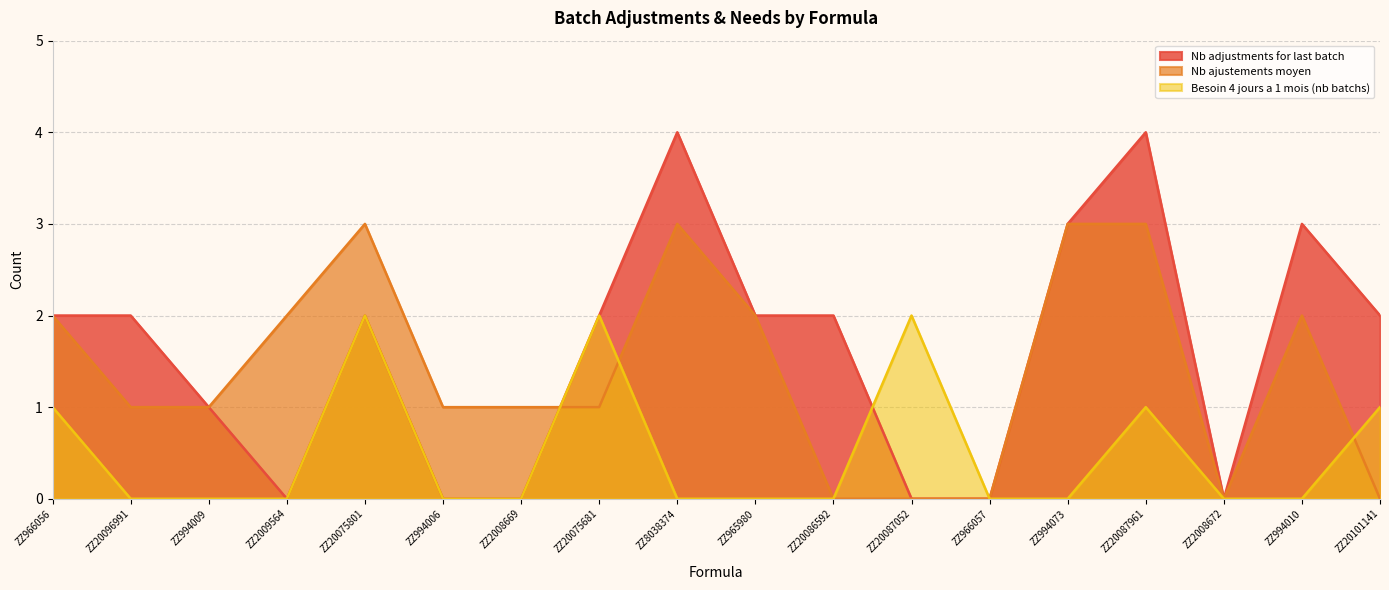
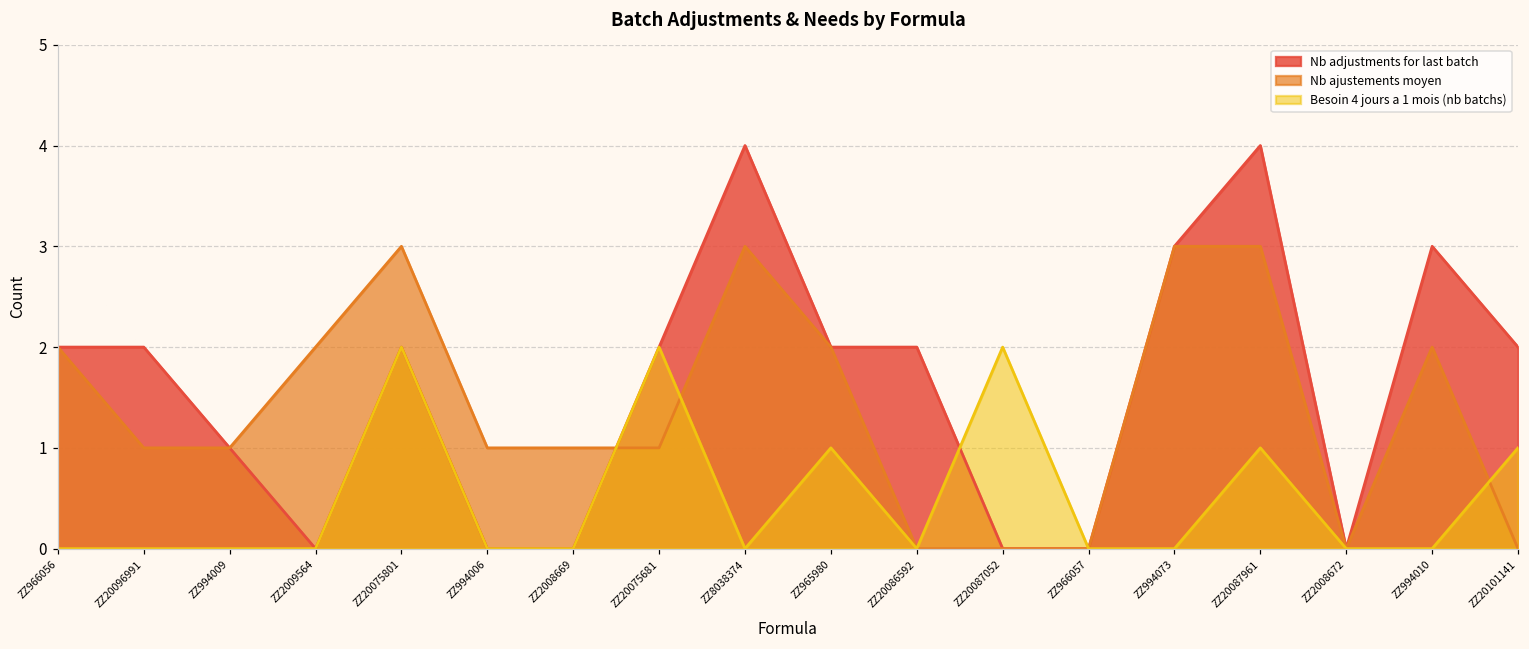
  {
    "Besoin 4 jours a 1 mois (nb batchs)": {
-     "ZZ966056": 1,
+     "ZZ966056": 0,
      "ZZ20096991": 0,
      "ZZ994009": 0,
      "ZZ8038374": 0,
-     "ZZ965980": 0,
+     "ZZ965980": 1,
      "ZZ20087052": 2,
      "ZZ994073": 0,
      "ZZ20087961": 1,
      "ZZ994010": 0,
      "ZZ20101141": 1
    }
  }
